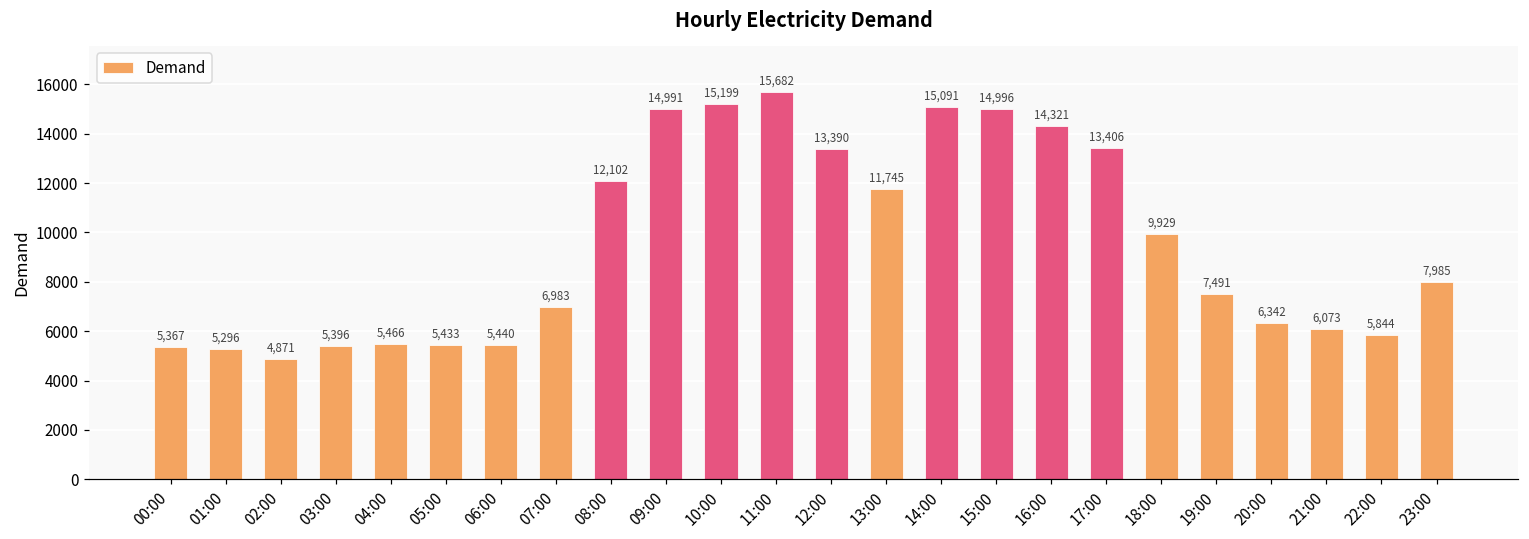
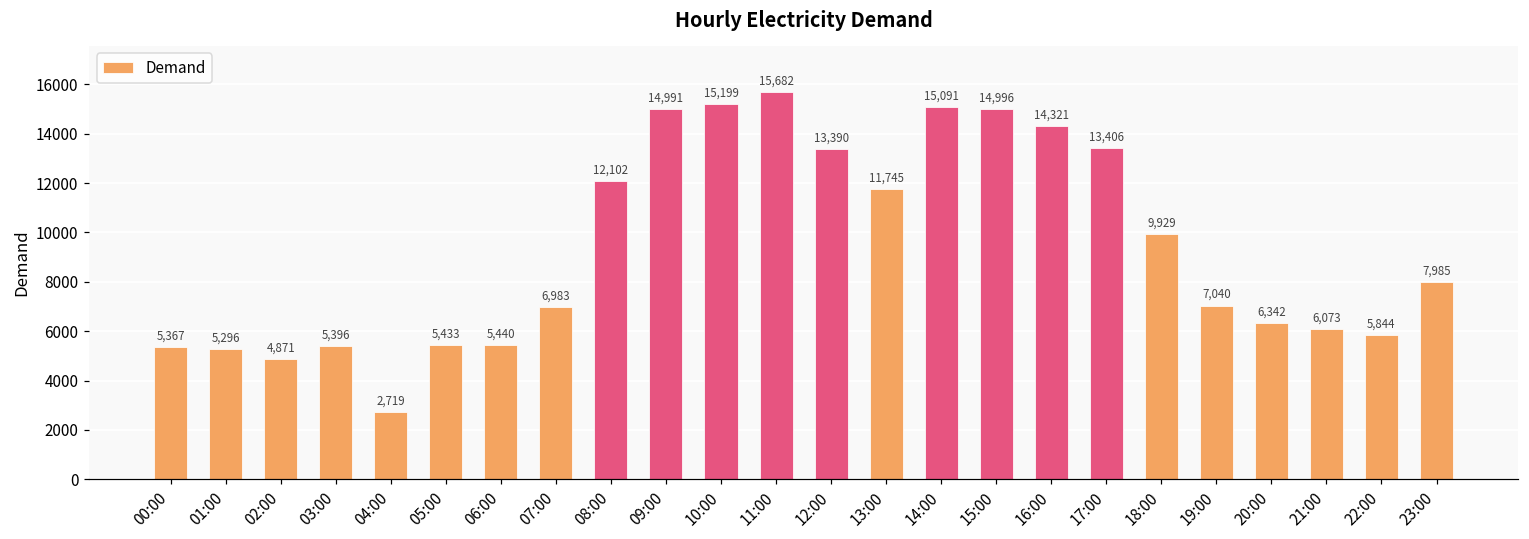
  {
    "00:00": "5,367",
    "01:00": "5,296",
    "02:00": "4,871",
    "03:00": "5,396",
-   "04:00": "5,466",
+   "04:00": "2,719",
    "05:00": "5,433",
    "06:00": "5,440",
    "07:00": "6,983",
    "08:00": "12,102",
    "09:00": "14,991",
    "10:00": "15,199",
    "11:00": "15,682",
    "12:00": "13,390",
    "13:00": "11,745",
    "14:00": "15,091",
    "15:00": "14,996",
    "16:00": "14,321",
    "17:00": "13,406",
    "18:00": "9,929",
-   "19:00": "7,491",
+   "19:00": "7,040",
    "20:00": "6,342",
    "21:00": "6,073",
    "22:00": "5,844",
    "23:00": "7,985"
  }
